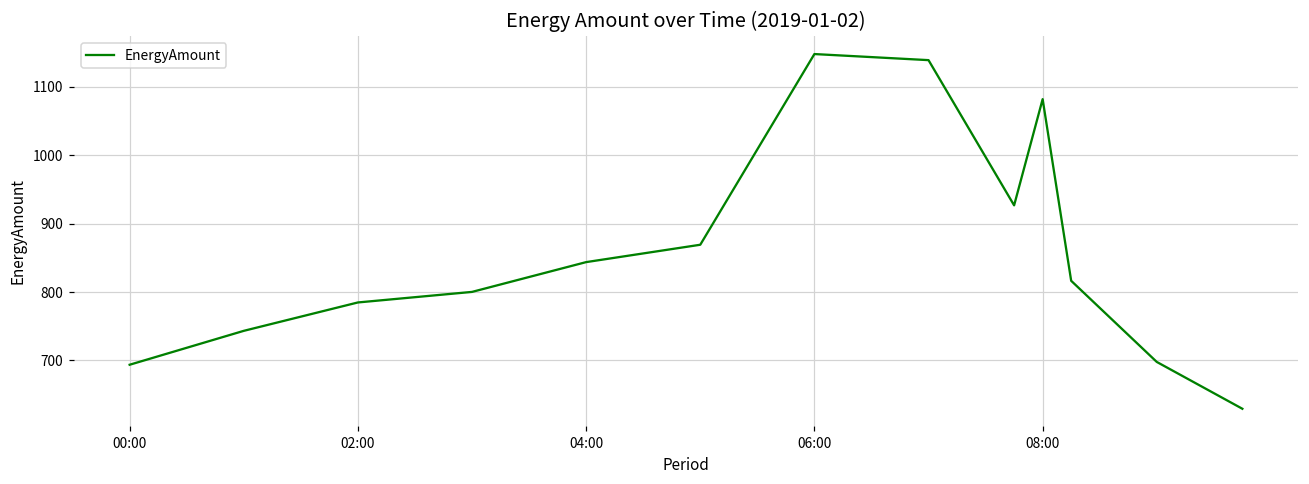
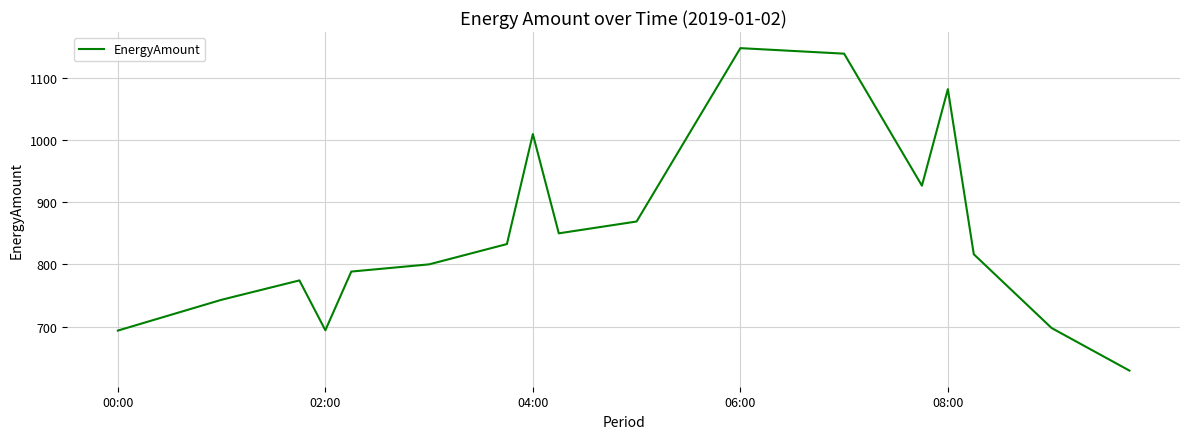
  {
    "00:00": 690,
-   "02:00": 780,
-   "04:00": 840,
+   "02:00": 690,
+   "04:00": 1010,
    "06:00": 1150,
    "08:00": 1080
  }
